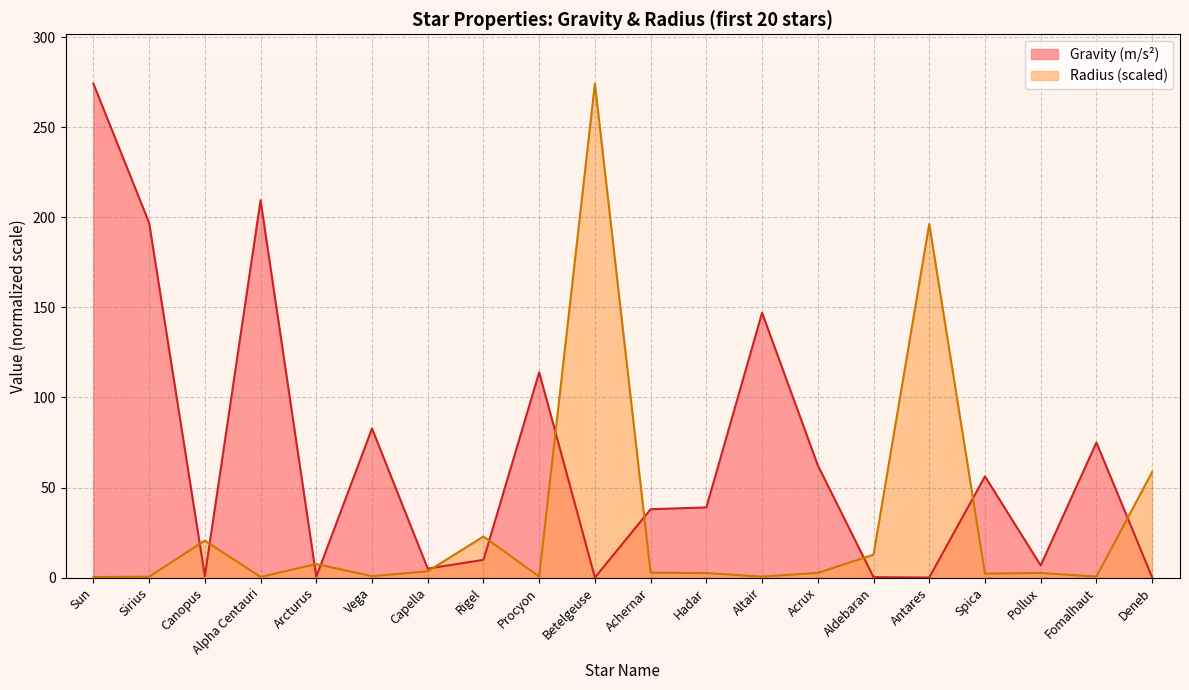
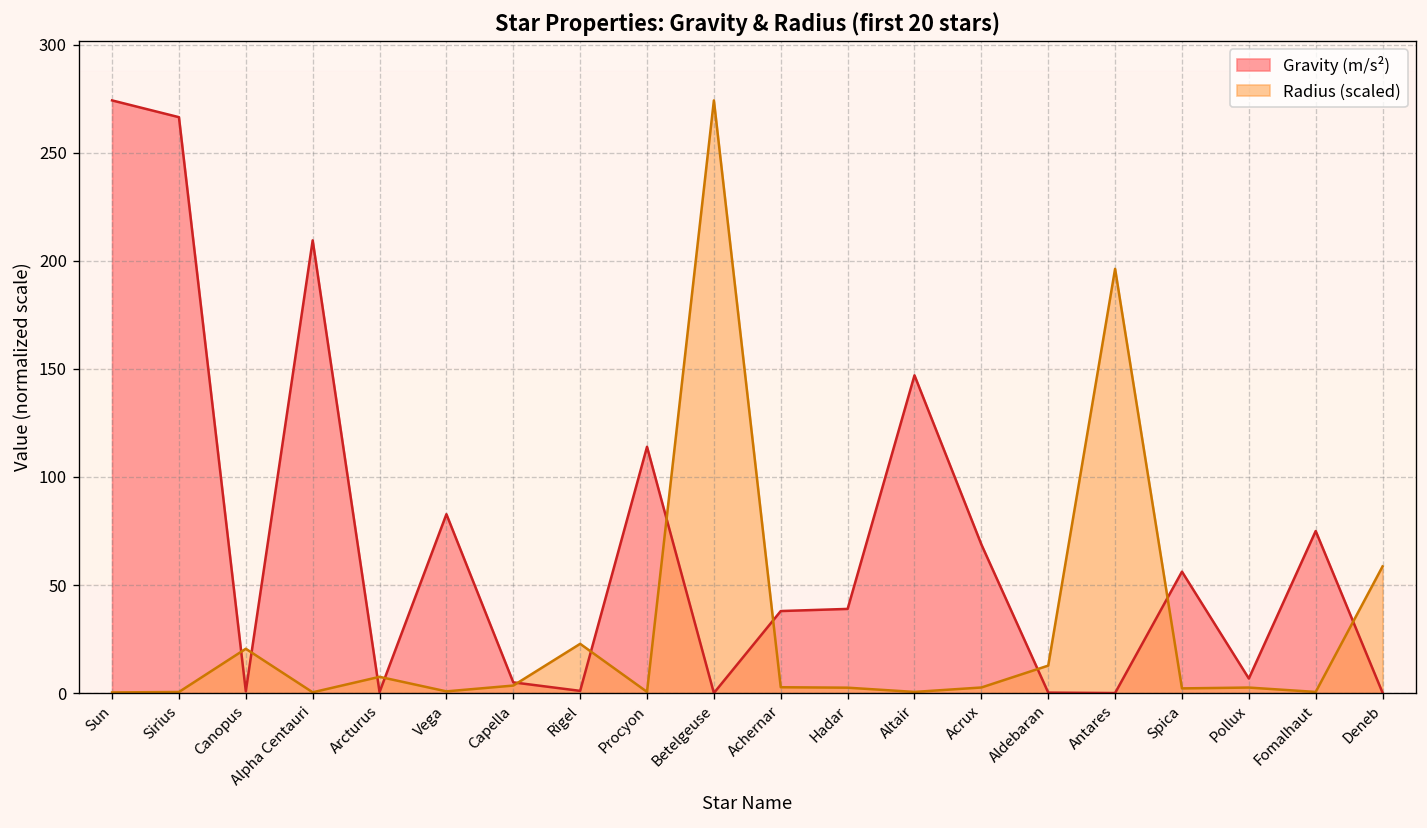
  {
    "Gravity (m/s²)": {
      "Sun": 274,
-     "Sirius": 197,
+     "Sirius": 267,
      "Canopus": 1,
      "Alpha Centauri": 210,
      "Arcturus": 0,
      "Vega": 83,
      "Capella": 5,
-     "Rigel": 10,
+     "Rigel": 1,
      "Procyon": 114,
      "Betelgeuse": 0,
      "Achernar": 38,
      "Hadar": 39,
      "Altair": 147,
-     "Acrux": 62,
+     "Acrux": 69,
      "Aldebaran": 0,
      "Antares": 0,
      "Spica": 56,
      "Pollux": 7,
      "Fomalhaut": 75,
      "Deneb": 0
    },
    "Radius (scaled)": {
      "Sun": 0,
      "Sirius": 0,
      "Canopus": 20,
      "Alpha Centauri": 0,
      "Arcturus": 8,
      "Vega": 1,
      "Capella": 3,
      "Rigel": 23,
      "Procyon": 1,
      "Betelgeuse": 274,
      "Achernar": 3,
      "Hadar": 2,
      "Altair": 1,
      "Acrux": 3,
      "Aldebaran": 13,
      "Antares": 196,
      "Spica": 2,
      "Pollux": 3,
      "Fomalhaut": 1,
      "Deneb": 59
    }
  }
